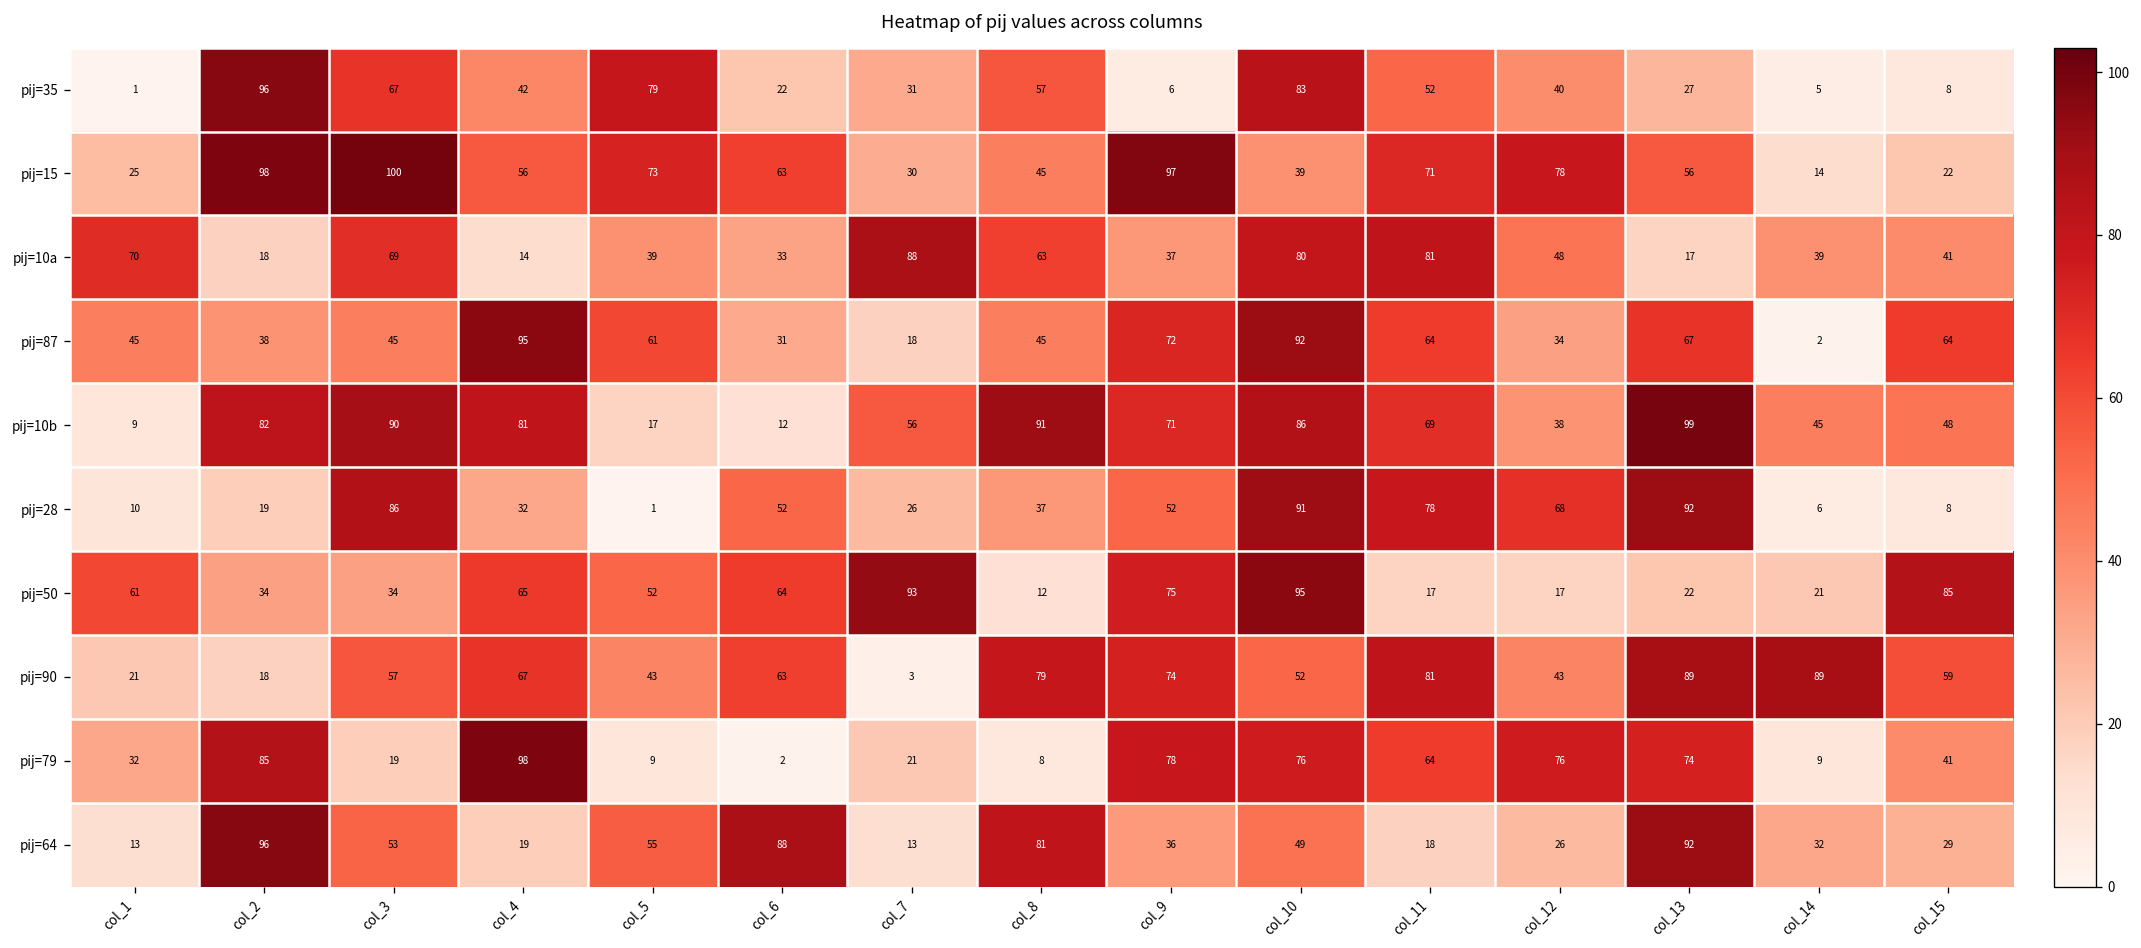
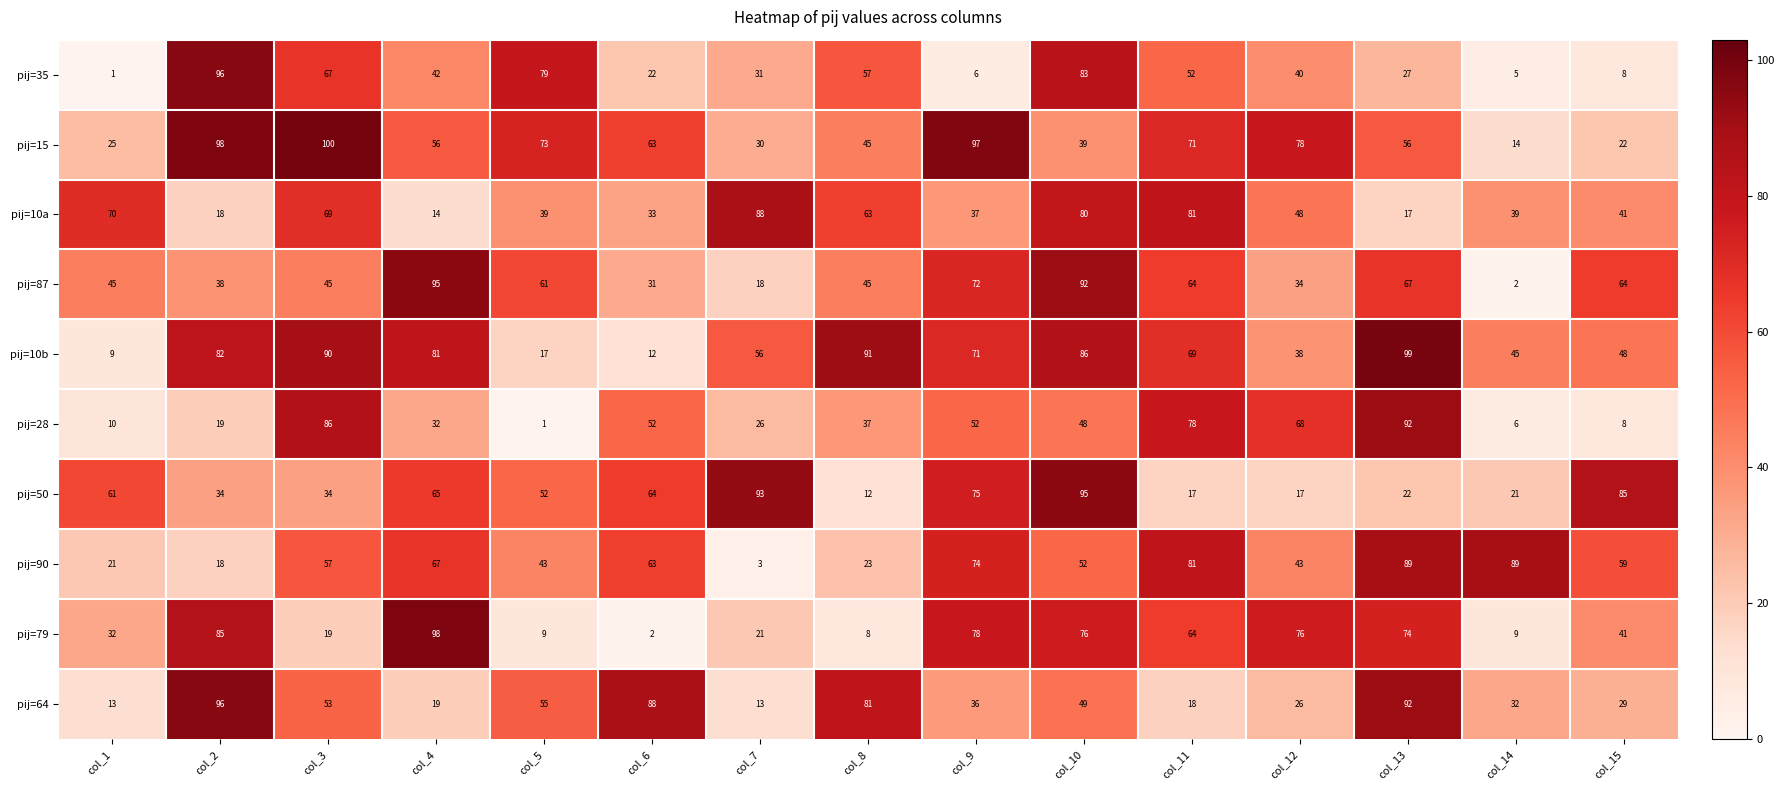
  {
    "pij=35": {
      "col_1": 1,
      "col_2": 96,
      "col_3": 67,
      "col_4": 42,
      "col_5": 79,
      "col_6": 22,
      "col_7": 31,
      "col_8": 57,
      "col_9": 6,
      "col_10": 83,
      "col_11": 52,
      "col_12": 40,
      "col_13": 27,
      "col_14": 5,
      "col_15": 8
    },
    "pij=15": {
      "col_1": 25,
      "col_2": 98,
      "col_3": 100,
      "col_4": 56,
      "col_5": 73,
      "col_6": 63,
      "col_7": 30,
      "col_8": 45,
      "col_9": 97,
      "col_10": 39,
      "col_11": 71,
      "col_12": 78,
      "col_13": 56,
      "col_14": 14,
      "col_15": 22
    },
    "pij=10a": {
      "col_1": 70,
      "col_2": 18,
      "col_3": 69,
      "col_4": 14,
      "col_5": 39,
      "col_6": 33,
      "col_7": 88,
      "col_8": 63,
      "col_9": 37,
      "col_10": 80,
      "col_11": 81,
      "col_12": 48,
      "col_13": 17,
      "col_14": 39,
      "col_15": 41
    },
    "pij=87": {
      "col_1": 45,
      "col_2": 38,
      "col_3": 45,
      "col_4": 95,
      "col_5": 61,
      "col_6": 31,
      "col_7": 18,
      "col_8": 45,
      "col_9": 72,
      "col_10": 92,
      "col_11": 64,
      "col_12": 34,
      "col_13": 67,
      "col_14": 2,
      "col_15": 64
    },
    "pij=10b": {
      "col_1": 9,
      "col_2": 82,
      "col_3": 90,
      "col_4": 81,
      "col_5": 17,
      "col_6": 12,
      "col_7": 56,
      "col_8": 91,
      "col_9": 71,
      "col_10": 86,
      "col_11": 69,
      "col_12": 38,
      "col_13": 99,
      "col_14": 45,
      "col_15": 48
    },
    "pij=28": {
      "col_1": 10,
      "col_2": 19,
      "col_3": 86,
      "col_4": 32,
      "col_5": 1,
      "col_6": 52,
      "col_7": 26,
      "col_8": 37,
      "col_9": 52,
-     "col_10": 91,
+     "col_10": 48,
      "col_11": 78,
      "col_12": 68,
      "col_13": 92,
      "col_14": 6,
      "col_15": 8
    },
    "pij=50": {
      "col_1": 61,
      "col_2": 34,
      "col_3": 34,
      "col_4": 65,
      "col_5": 52,
      "col_6": 64,
      "col_7": 93,
      "col_8": 12,
      "col_9": 75,
      "col_10": 95,
      "col_11": 17,
      "col_12": 17,
      "col_13": 22,
      "col_14": 21,
      "col_15": 85
    },
    "pij=90": {
      "col_1": 21,
      "col_2": 18,
      "col_3": 57,
      "col_4": 67,
      "col_5": 43,
      "col_6": 63,
      "col_7": 3,
-     "col_8": 79,
+     "col_8": 23,
      "col_9": 74,
      "col_10": 52,
      "col_11": 81,
      "col_12": 43,
      "col_13": 89,
      "col_14": 89,
      "col_15": 59
    },
    "pij=79": {
      "col_1": 32,
      "col_2": 85,
      "col_3": 19,
      "col_4": 98,
      "col_5": 9,
      "col_6": 2,
      "col_7": 21,
      "col_8": 8,
      "col_9": 78,
      "col_10": 76,
      "col_11": 64,
      "col_12": 76,
      "col_13": 74,
      "col_14": 9,
      "col_15": 41
    },
    "pij=64": {
      "col_1": 13,
      "col_2": 96,
      "col_3": 53,
      "col_4": 19,
      "col_5": 55,
      "col_6": 88,
      "col_7": 13,
      "col_8": 81,
      "col_9": 36,
      "col_10": 49,
      "col_11": 18,
      "col_12": 26,
      "col_13": 92,
      "col_14": 32,
      "col_15": 29
    }
  }
